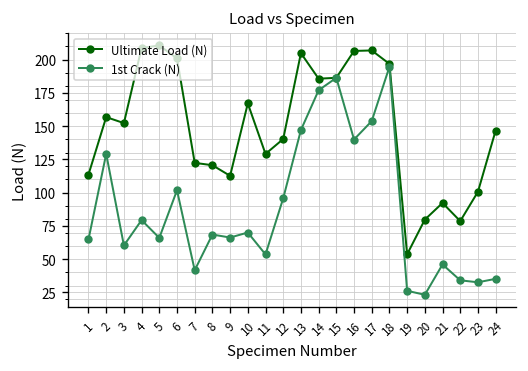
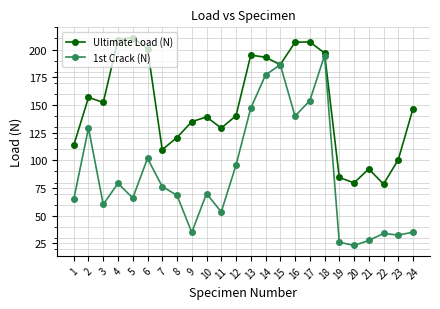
  {
    "Ultimate Load (N)": {
      "1": 114,
      "2": 157,
      "3": 152,
-     "7": 122,
+     "7": 110,
      "8": 121,
-     "9": 113,
-     "10": 167,
+     "9": 135,
+     "10": 139,
      "11": 129,
      "12": 140,
-     "13": 205,
-     "14": 186,
+     "13": 195,
+     "14": 193,
      "16": 207,
      "17": 207,
-     "19": 54,
+     "19": 85,
      "20": 80,
      "21": 92,
      "22": 79,
      "23": 101,
      "24": 147
    },
    "1st Crack (N)": {
      "1": 65,
      "2": 129,
      "3": 60,
      "4": 79,
      "5": 66,
      "6": 102,
-     "7": 42,
+     "7": 76,
      "8": 69,
-     "9": 66,
+     "9": 35,
      "10": 70,
      "11": 54,
      "12": 96,
      "13": 147,
      "14": 177,
      "16": 140,
      "17": 154,
      "19": 26,
      "20": 23,
-     "21": 46,
+     "21": 28,
      "22": 34,
      "23": 33,
      "24": 35
    }
  }
